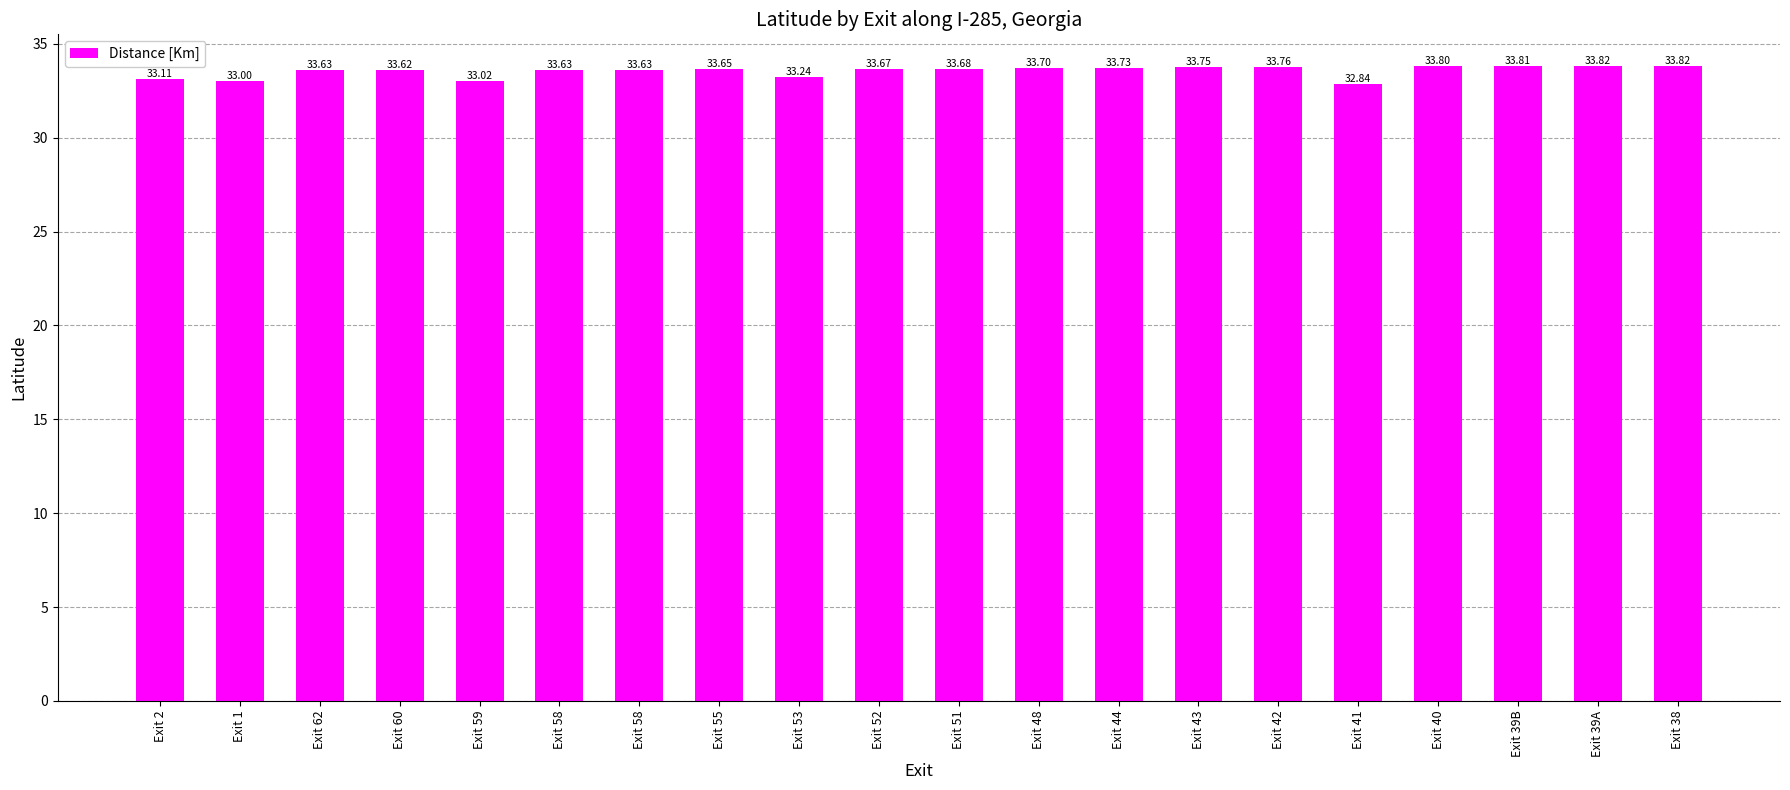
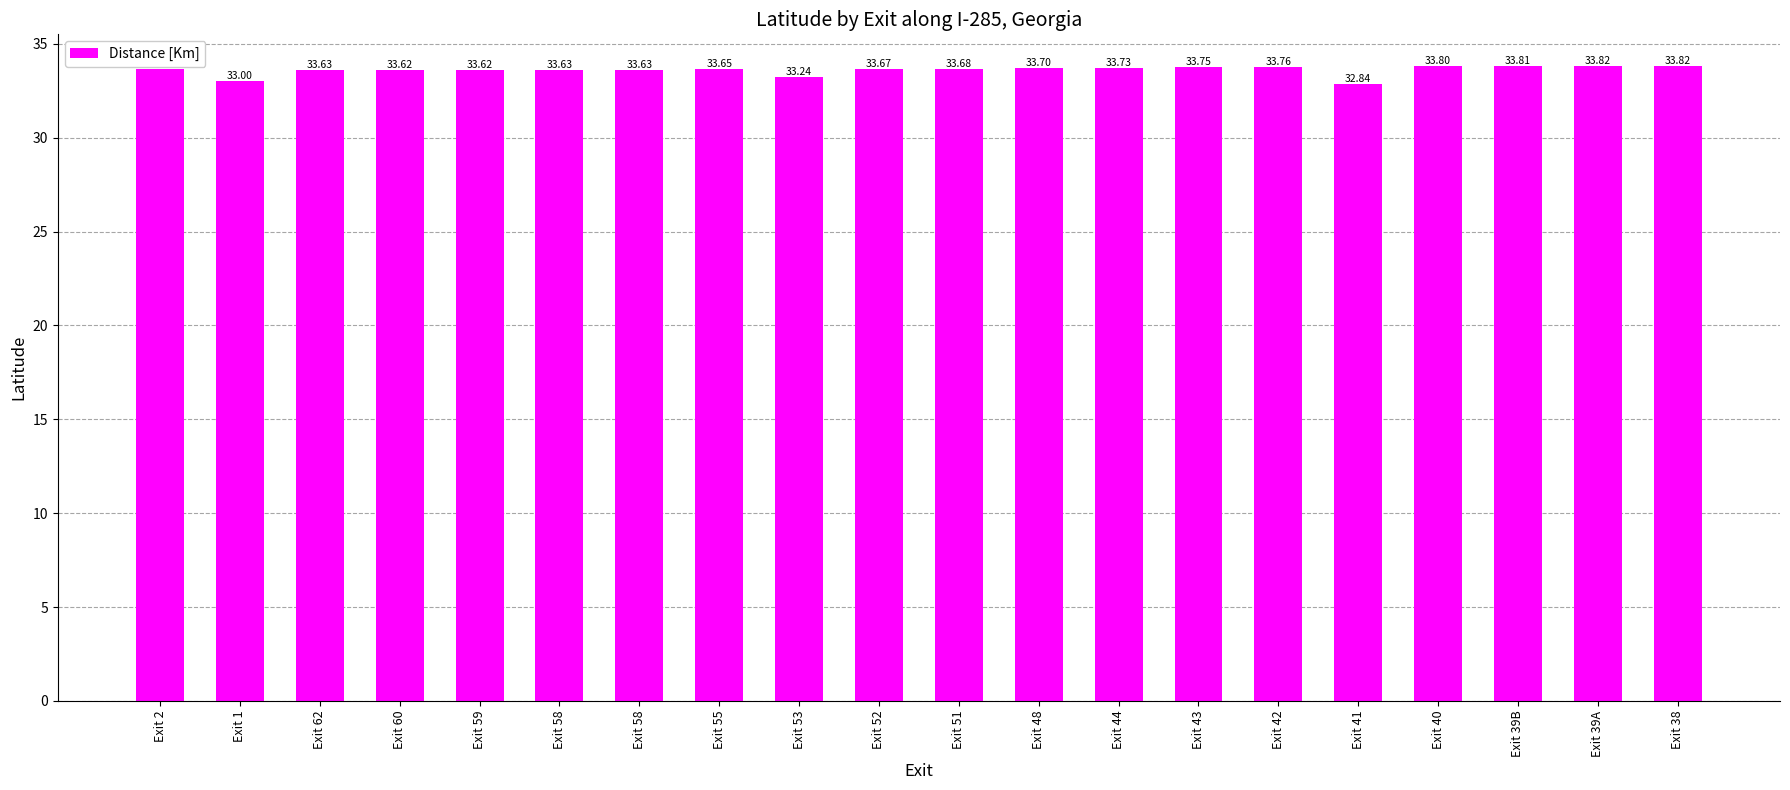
  {
-   "Exit 2": 33.1,
+   "Exit 2": 33.7,
    "Exit 1": 33.00,
    "Exit 62": 33.63,
    "Exit 60": 33.62,
-   "Exit 59": 33.02,
+   "Exit 59": 33.62,
    "Exit 55": 33.65,
    "Exit 53": 33.24,
    "Exit 52": 33.67,
    "Exit 51": 33.68,
    "Exit 48": 33.70,
    "Exit 44": 33.73,
    "Exit 43": 33.75,
    "Exit 42": 33.76,
    "Exit 41": 32.84,
    "Exit 40": 33.80,
    "Exit 39B": 33.81,
    "Exit 39A": 33.82,
    "Exit 38": 33.82
  }
